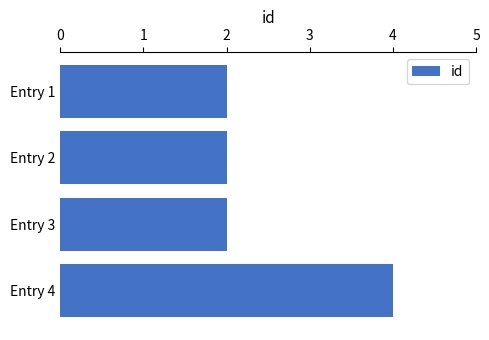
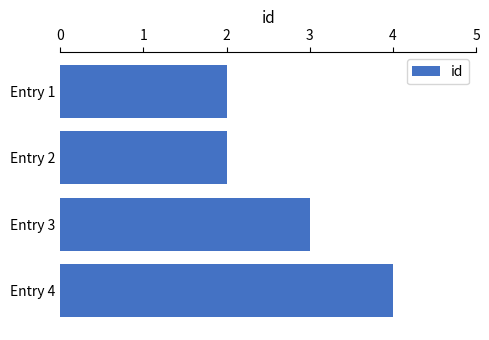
  {
    "Entry 1": 2,
    "Entry 2": 2,
-   "Entry 3": 2,
+   "Entry 3": 3,
    "Entry 4": 4
  }
